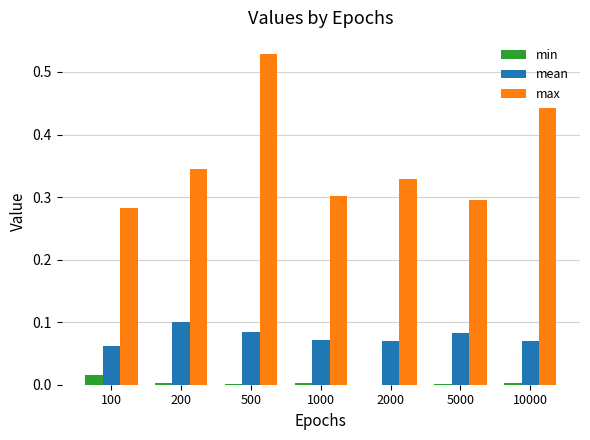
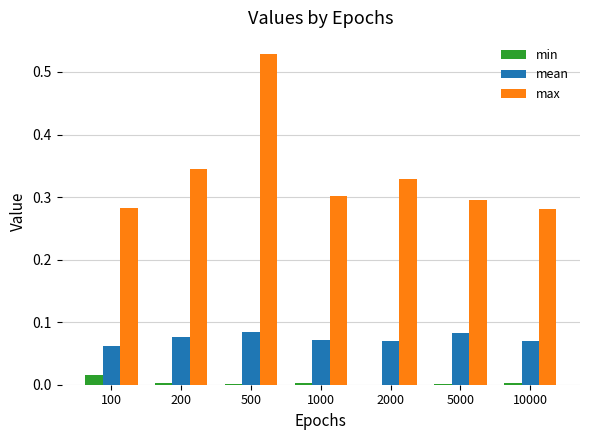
  {
    "min": {
      "100": 0.02
    },
    "mean": {
      "100": 0.06,
-     "200": 0.10,
+     "200": 0.08,
      "500": 0.08,
      "1000": 0.07,
      "2000": 0.07,
      "5000": 0.08,
      "10000": 0.07
    },
    "max": {
      "100": 0.28,
      "200": 0.35,
      "500": 0.53,
      "1000": 0.30,
      "2000": 0.33,
      "5000": 0.30,
-     "10000": 0.44
+     "10000": 0.28
    }
  }
